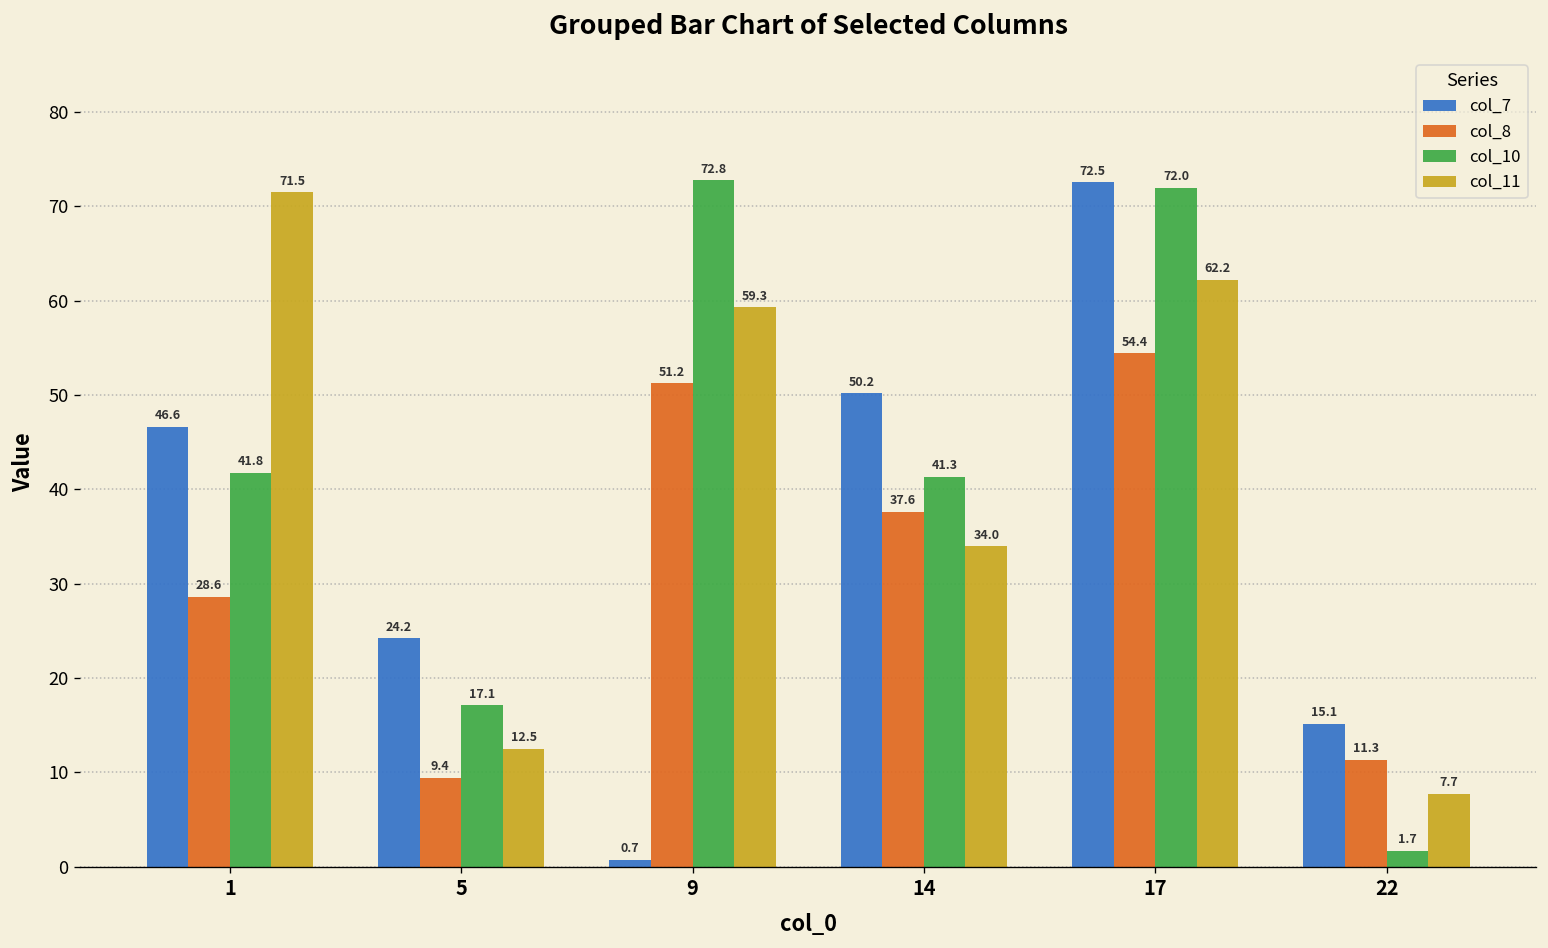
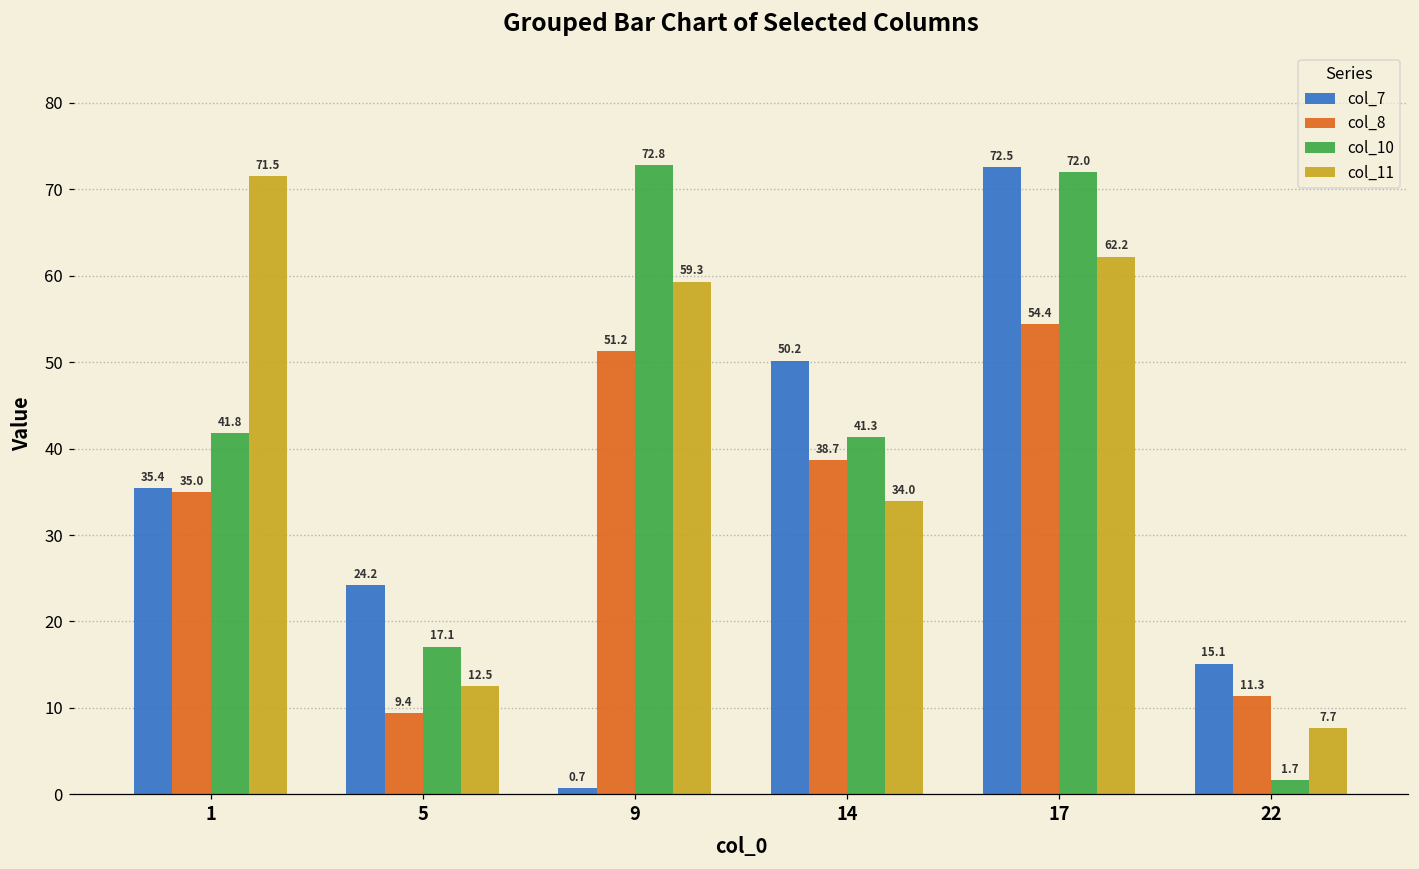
  {
    "col_7": {
-     "1": 46.6,
+     "1": 35.4,
      "5": 24.2,
      "9": 0.7,
      "14": 50.2,
      "17": 72.5,
      "22": 15.1
    },
    "col_8": {
-     "1": 28.6,
+     "1": 35.0,
      "5": 9.4,
      "9": 51.2,
-     "14": 37.6,
+     "14": 38.7,
      "17": 54.4,
      "22": 11.3
    },
    "col_10": {
      "1": 41.8,
      "5": 17.1,
      "9": 72.8,
      "14": 41.3,
      "17": 72.0,
      "22": 1.7
    },
    "col_11": {
      "1": 71.5,
      "5": 12.5,
      "9": 59.3,
      "14": 34.0,
      "17": 62.2,
      "22": 7.7
    }
  }
